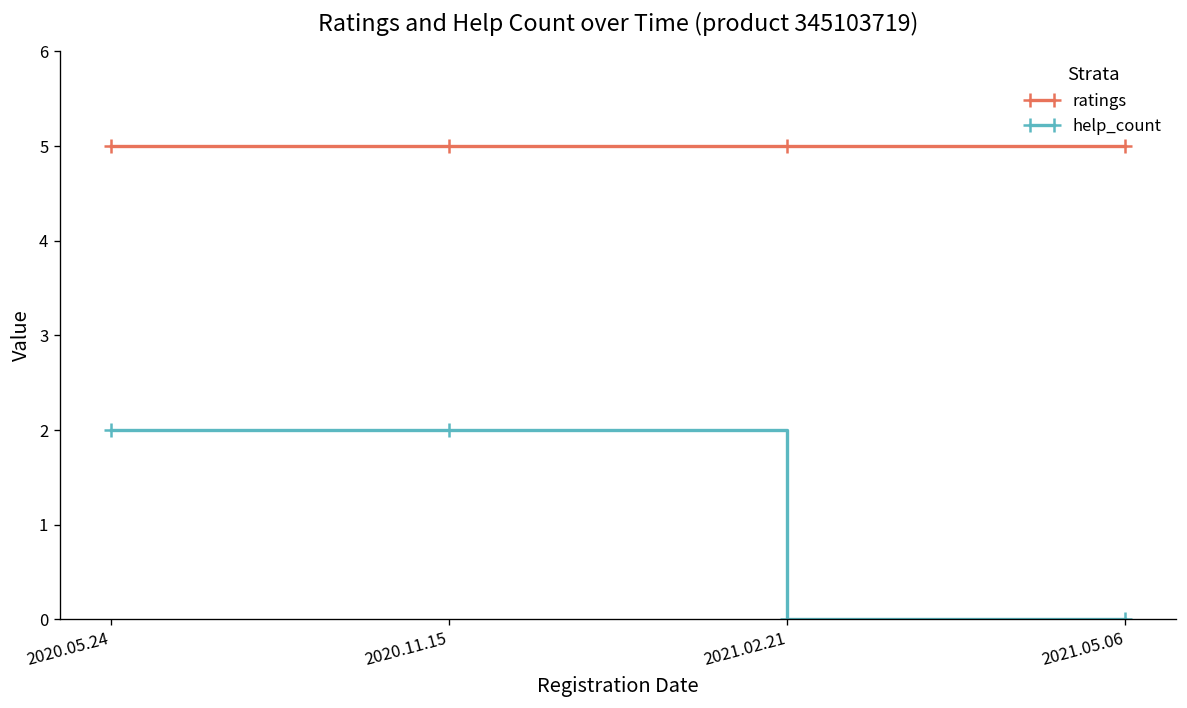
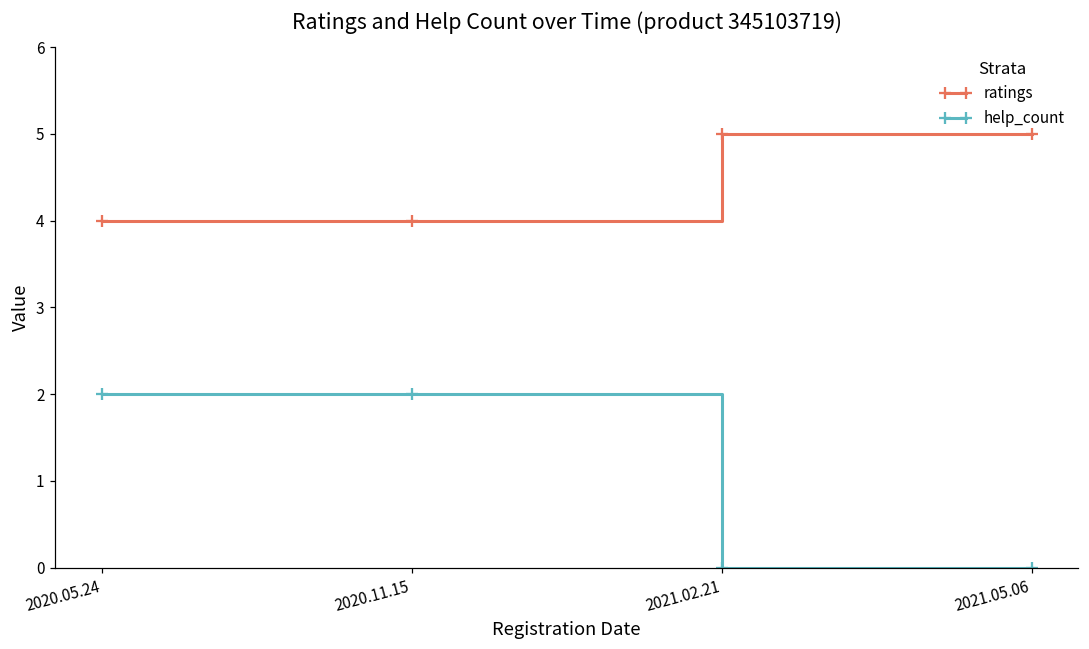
  {
    "ratings": {
-     "2020.05.24": 5,
-     "2020.11.15": 5,
+     "2020.05.24": 4,
+     "2020.11.15": 4,
      "2021.02.21": 5,
      "2021.05.06": 5
    },
    "help_count": {
      "2020.05.24": 2,
      "2020.11.15": 2,
      "2021.02.21": 0,
      "2021.05.06": 0
    }
  }
